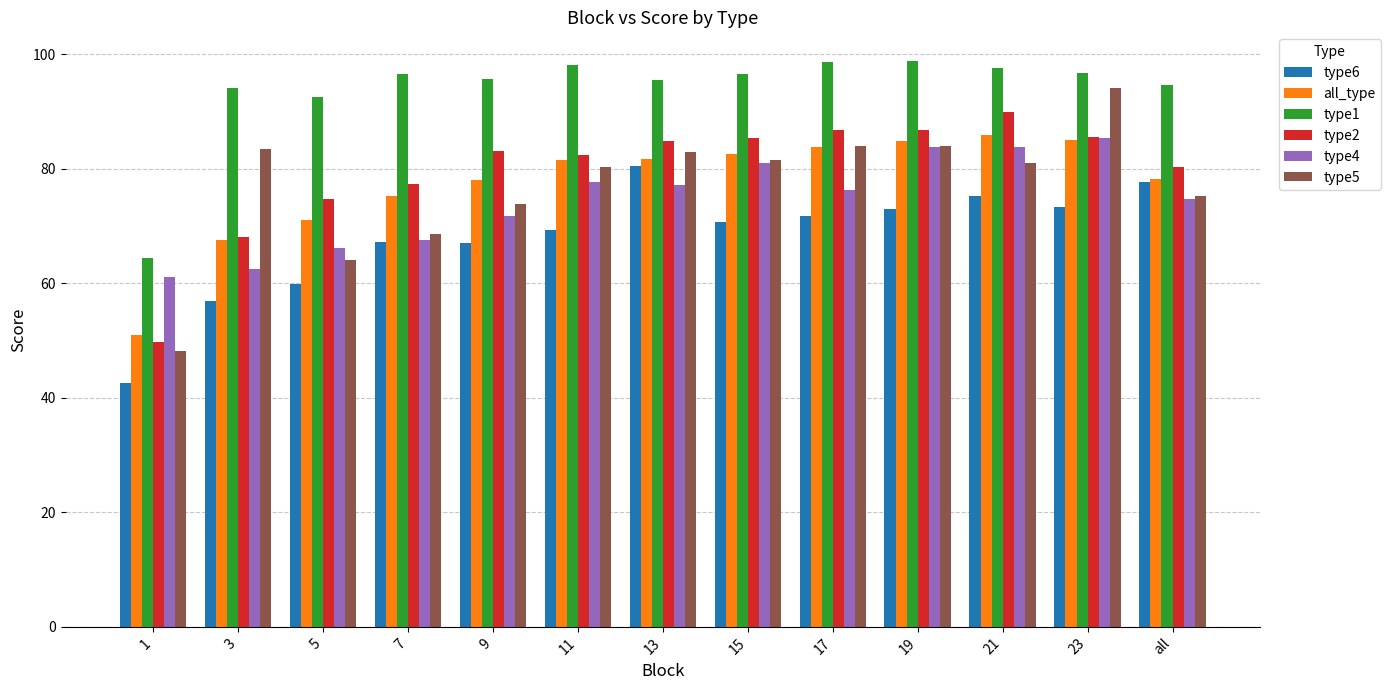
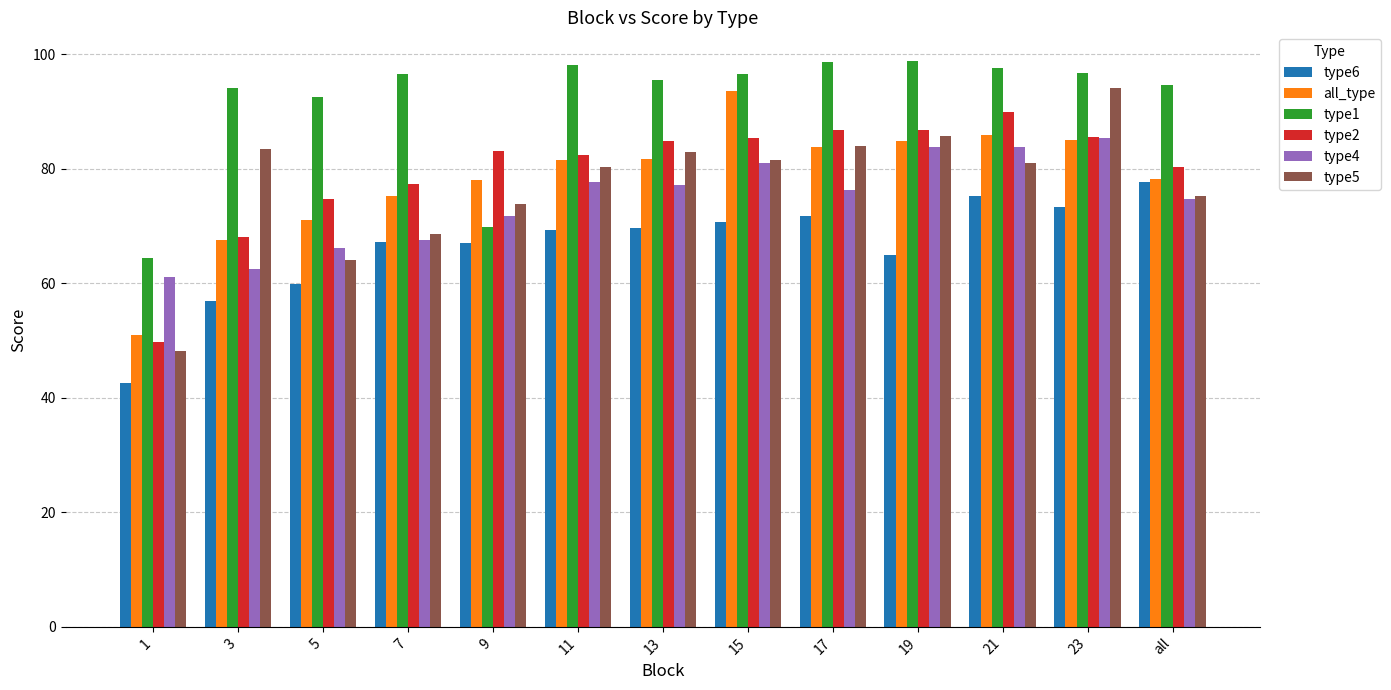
  {
    "type6": {
      "1": 43,
      "3": 57,
      "5": 60,
      "7": 67,
      "9": 67,
      "11": 69,
-     "13": 81,
+     "13": 70,
      "15": 71,
      "17": 72,
-     "19": 73,
+     "19": 65,
      "21": 75,
      "23": 73,
      "all": 78
    },
    "all_type": {
      "1": 51,
      "3": 68,
      "5": 71,
      "7": 75,
      "9": 78,
      "11": 82,
      "13": 82,
-     "15": 83,
+     "15": 94,
      "17": 84,
      "19": 85,
      "21": 86,
      "23": 85,
      "all": 78
    },
    "type1": {
      "1": 64,
      "3": 94,
      "5": 93,
      "7": 97,
-     "9": 96,
+     "9": 70,
      "11": 98,
      "13": 96,
      "15": 97,
      "17": 99,
      "19": 99,
      "21": 98,
      "23": 97,
      "all": 95
    },
    "type2": {
      "1": 50,
      "3": 68,
      "5": 75,
      "7": 77,
      "9": 83,
      "11": 82,
      "13": 85,
      "15": 85,
      "17": 87,
      "19": 87,
      "21": 90,
      "23": 86,
      "all": 80
    },
    "type4": {
      "1": 61,
      "3": 63,
      "5": 66,
      "7": 68,
      "9": 72,
      "11": 78,
      "13": 77,
      "15": 81,
      "17": 76,
      "19": 84,
      "21": 84,
      "23": 85,
      "all": 75
    },
    "type5": {
      "1": 48,
      "3": 84,
      "5": 64,
      "7": 69,
      "9": 74,
      "11": 80,
      "13": 83,
      "15": 82,
      "17": 84,
-     "19": 84,
+     "19": 86,
      "21": 81,
      "23": 94,
      "all": 75
    }
  }
